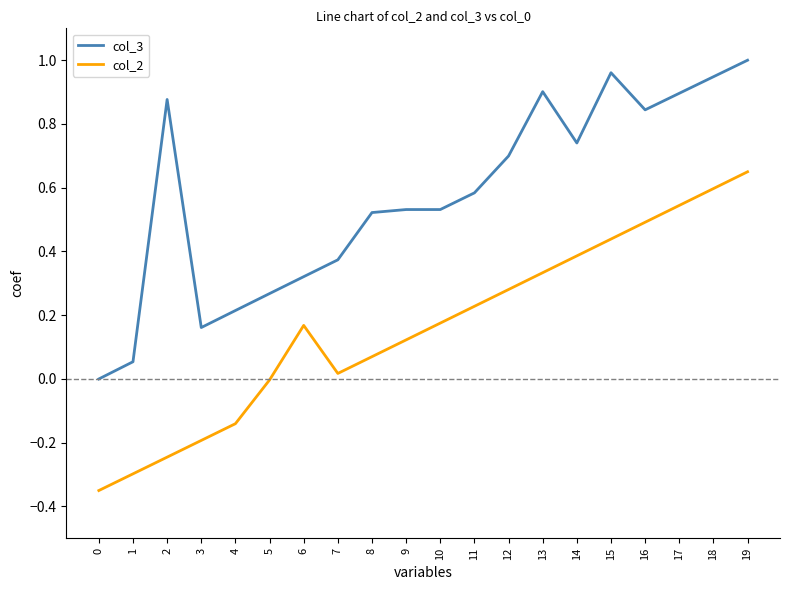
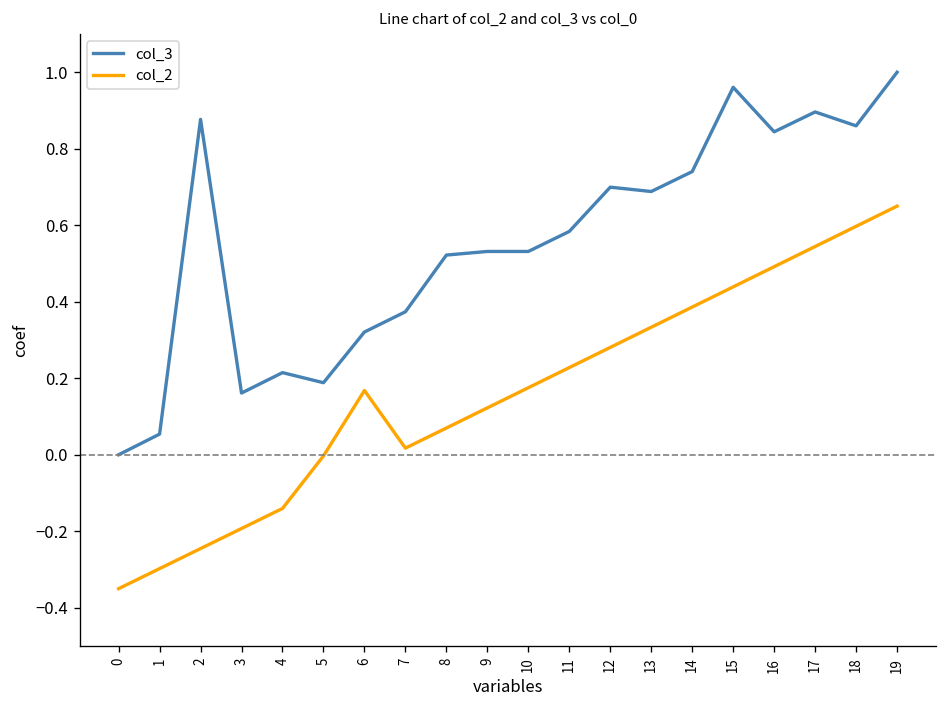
  {
    "col_3": {
      "0": 0.00,
      "1": 0.05,
      "2": 0.88,
      "3": 0.16,
      "4": 0.21,
-     "5": 0.27,
+     "5": 0.19,
      "6": 0.32,
      "7": 0.37,
      "8": 0.52,
      "9": 0.53,
      "10": 0.53,
      "11": 0.58,
      "12": 0.70,
-     "13": 0.90,
+     "13": 0.69,
      "14": 0.74,
      "15": 0.96,
      "16": 0.84,
      "17": 0.90,
-     "18": 0.95,
+     "18": 0.86,
      "19": 1.00
    },
    "col_2": {
      "0": -0.35,
      "1": -0.30,
      "2": -0.25,
      "3": -0.19,
      "4": -0.14,
      "5": 0.00,
      "6": 0.17,
      "7": 0.02,
      "8": 0.07,
      "9": 0.12,
      "10": 0.18,
      "11": 0.23,
      "12": 0.28,
      "13": 0.33,
      "14": 0.39,
      "15": 0.44,
      "16": 0.49,
      "17": 0.54,
      "18": 0.60,
      "19": 0.65
    }
  }
